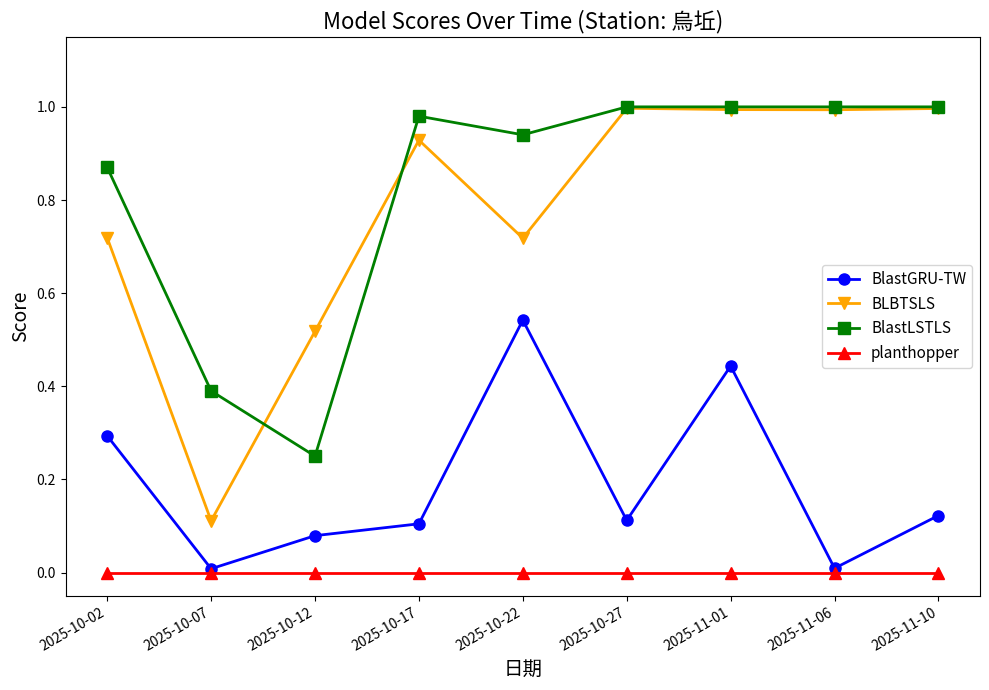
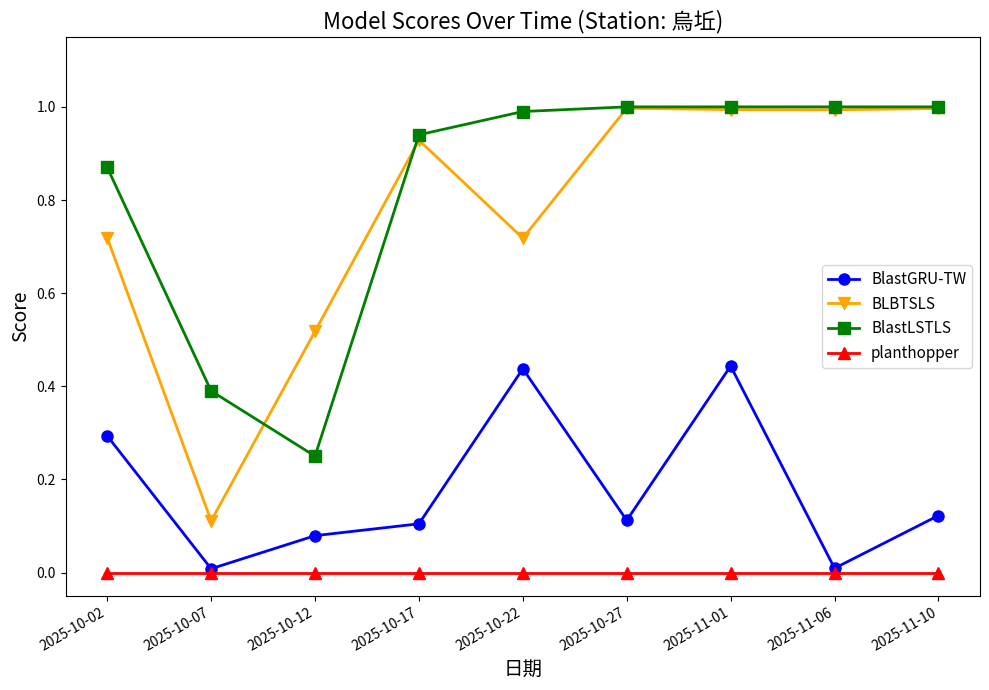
  {
    "BlastGRU-TW": {
      "2025-10-02": 0.29,
      "2025-10-07": 0.01,
      "2025-10-12": 0.08,
      "2025-10-17": 0.10,
-     "2025-10-22": 0.54,
+     "2025-10-22": 0.44,
      "2025-10-27": 0.11,
      "2025-11-01": 0.44,
      "2025-11-06": 0.01,
      "2025-11-10": 0.12
    },
    "BLBTSLS": {
      "2025-10-02": 0.72,
      "2025-10-07": 0.11,
      "2025-10-12": 0.52,
      "2025-10-17": 0.93,
      "2025-10-22": 0.72,
      "2025-11-01": 0.99,
      "2025-11-06": 0.99
    },
    "BlastLSTLS": {
      "2025-10-02": 0.87,
      "2025-10-07": 0.39,
      "2025-10-12": 0.25,
-     "2025-10-17": 0.98,
-     "2025-10-22": 0.94,
+     "2025-10-17": 0.94,
+     "2025-10-22": 0.99,
      "2025-11-01": 1.00,
      "2025-11-06": 1.00
    },
    "planthopper": {
      "2025-10-02": 0.00,
      "2025-10-07": 0.00,
      "2025-10-12": 0.00,
      "2025-10-17": 0.00,
      "2025-10-22": 0.00,
      "2025-10-27": 0.00,
      "2025-11-01": 0.00,
      "2025-11-06": 0.00,
      "2025-11-10": 0.00
    }
  }
